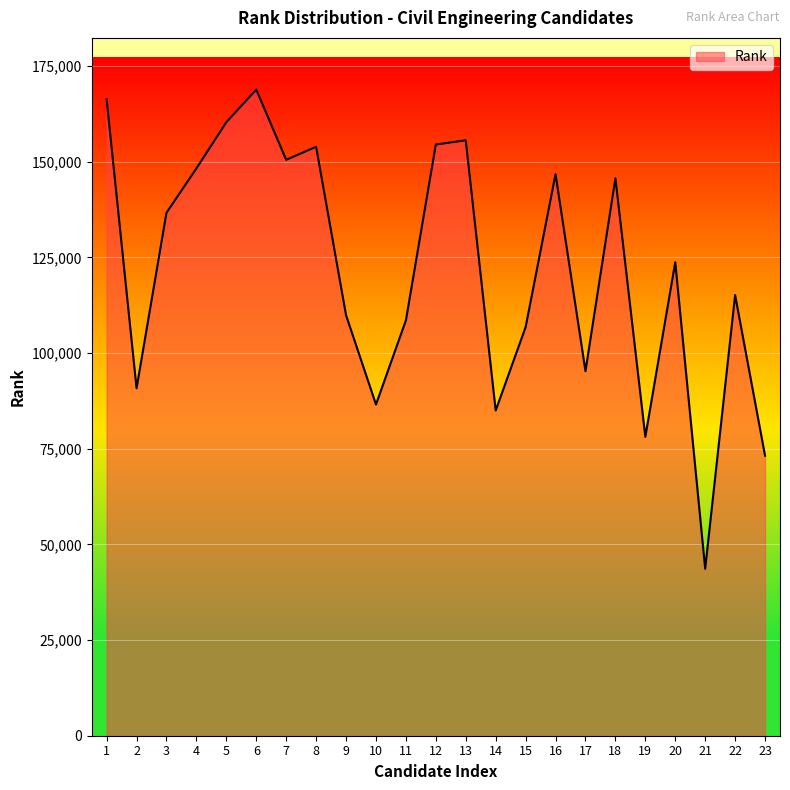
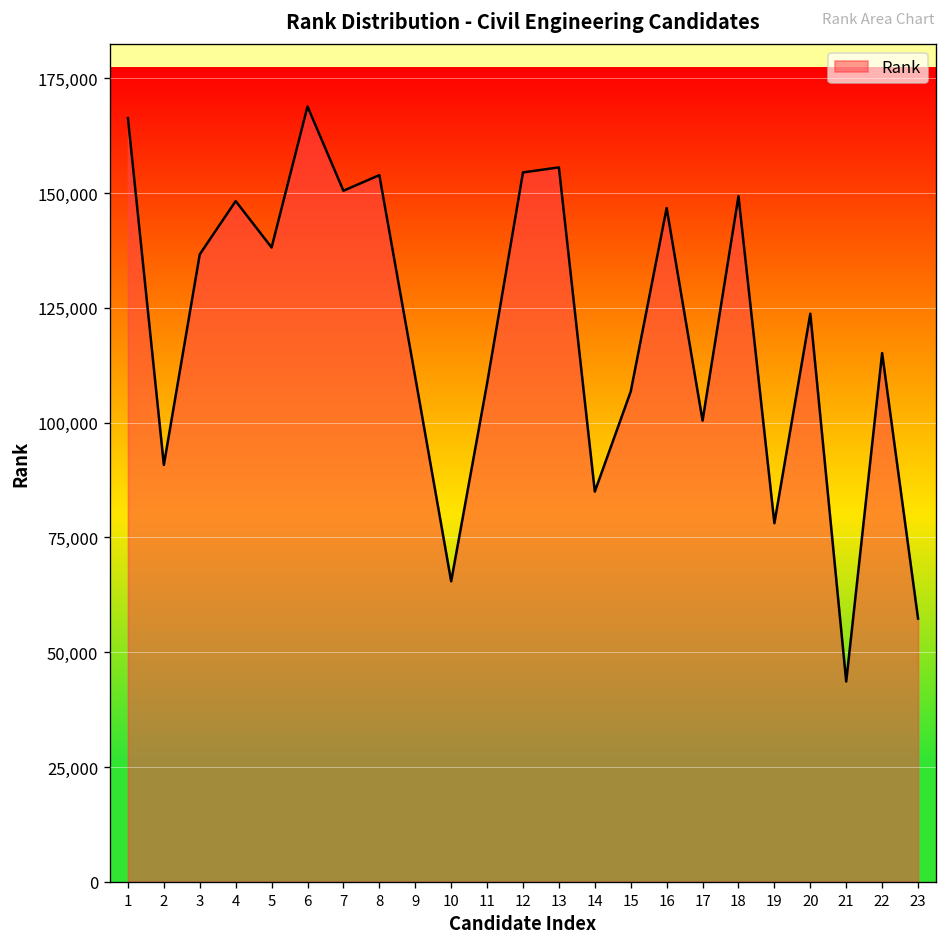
  {
    "1": "166,000",
    "2": "91,000",
    "3": "137,000",
    "4": "148,000",
-   "5": "160,000",
+   "5": "138,000",
    "6": "169,000",
    "7": "151,000",
    "8": "154,000",
    "9": "110,000",
-   "10": "87,000",
+   "10": "65,000",
    "11": "109,000",
    "12": "155,000",
    "13": "156,000",
    "14": "85,000",
    "15": "107,000",
    "16": "147,000",
-   "17": "95,000",
-   "18": "146,000",
+   "17": "100,000",
+   "18": "149,000",
    "19": "78,000",
    "20": "124,000",
    "21": "44,000",
    "22": "115,000",
-   "23": "73,000"
+   "23": "57,000"
  }
